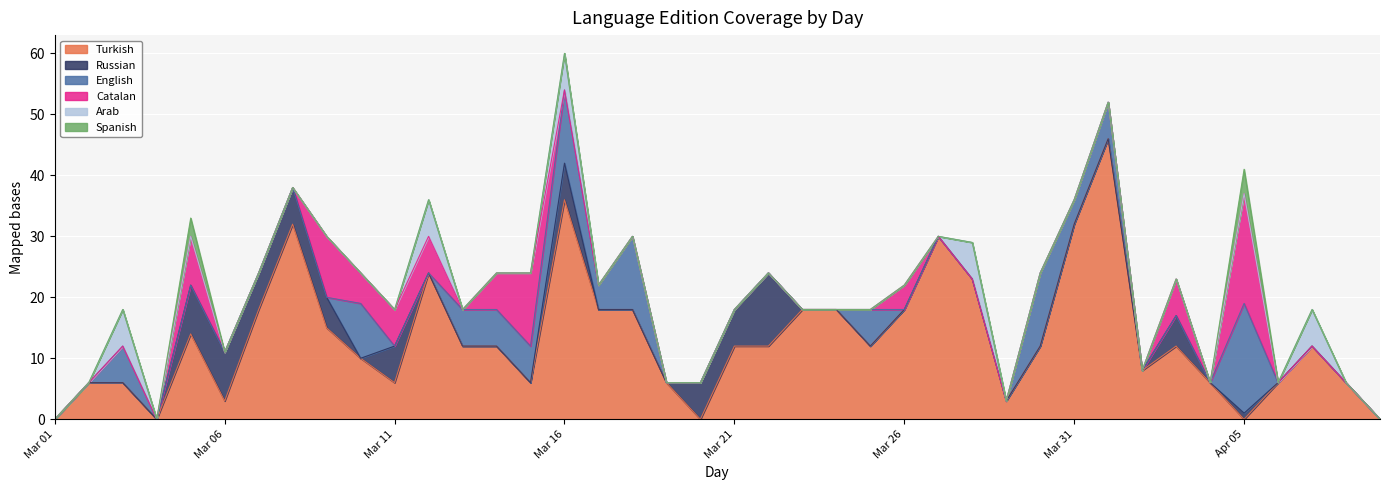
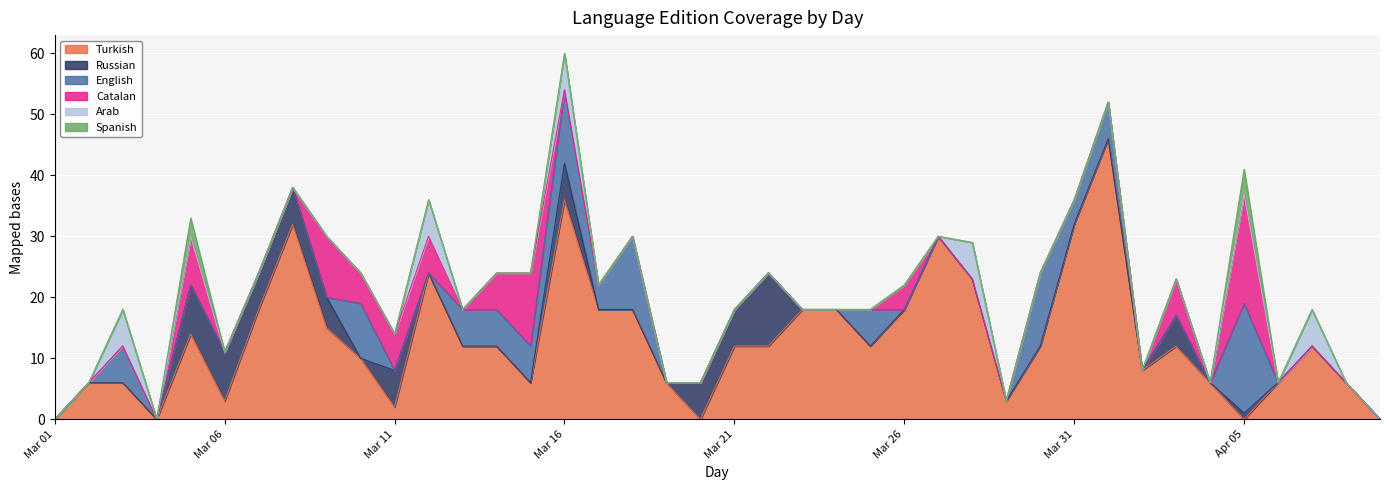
  {
    "Turkish": {
      "Mar 06": 3,
-     "Mar 11": 6,
+     "Mar 11": 2,
      "Mar 16": 36,
      "Mar 21": 12,
      "Apr 05": 0
    },
    "Russian": {
      "Mar 16": 6,
      "Apr 05": 1
    },
    "English": {
      "Apr 05": 18
    },
    "Spanish": {
      "Apr 05": 4
    }
  }
